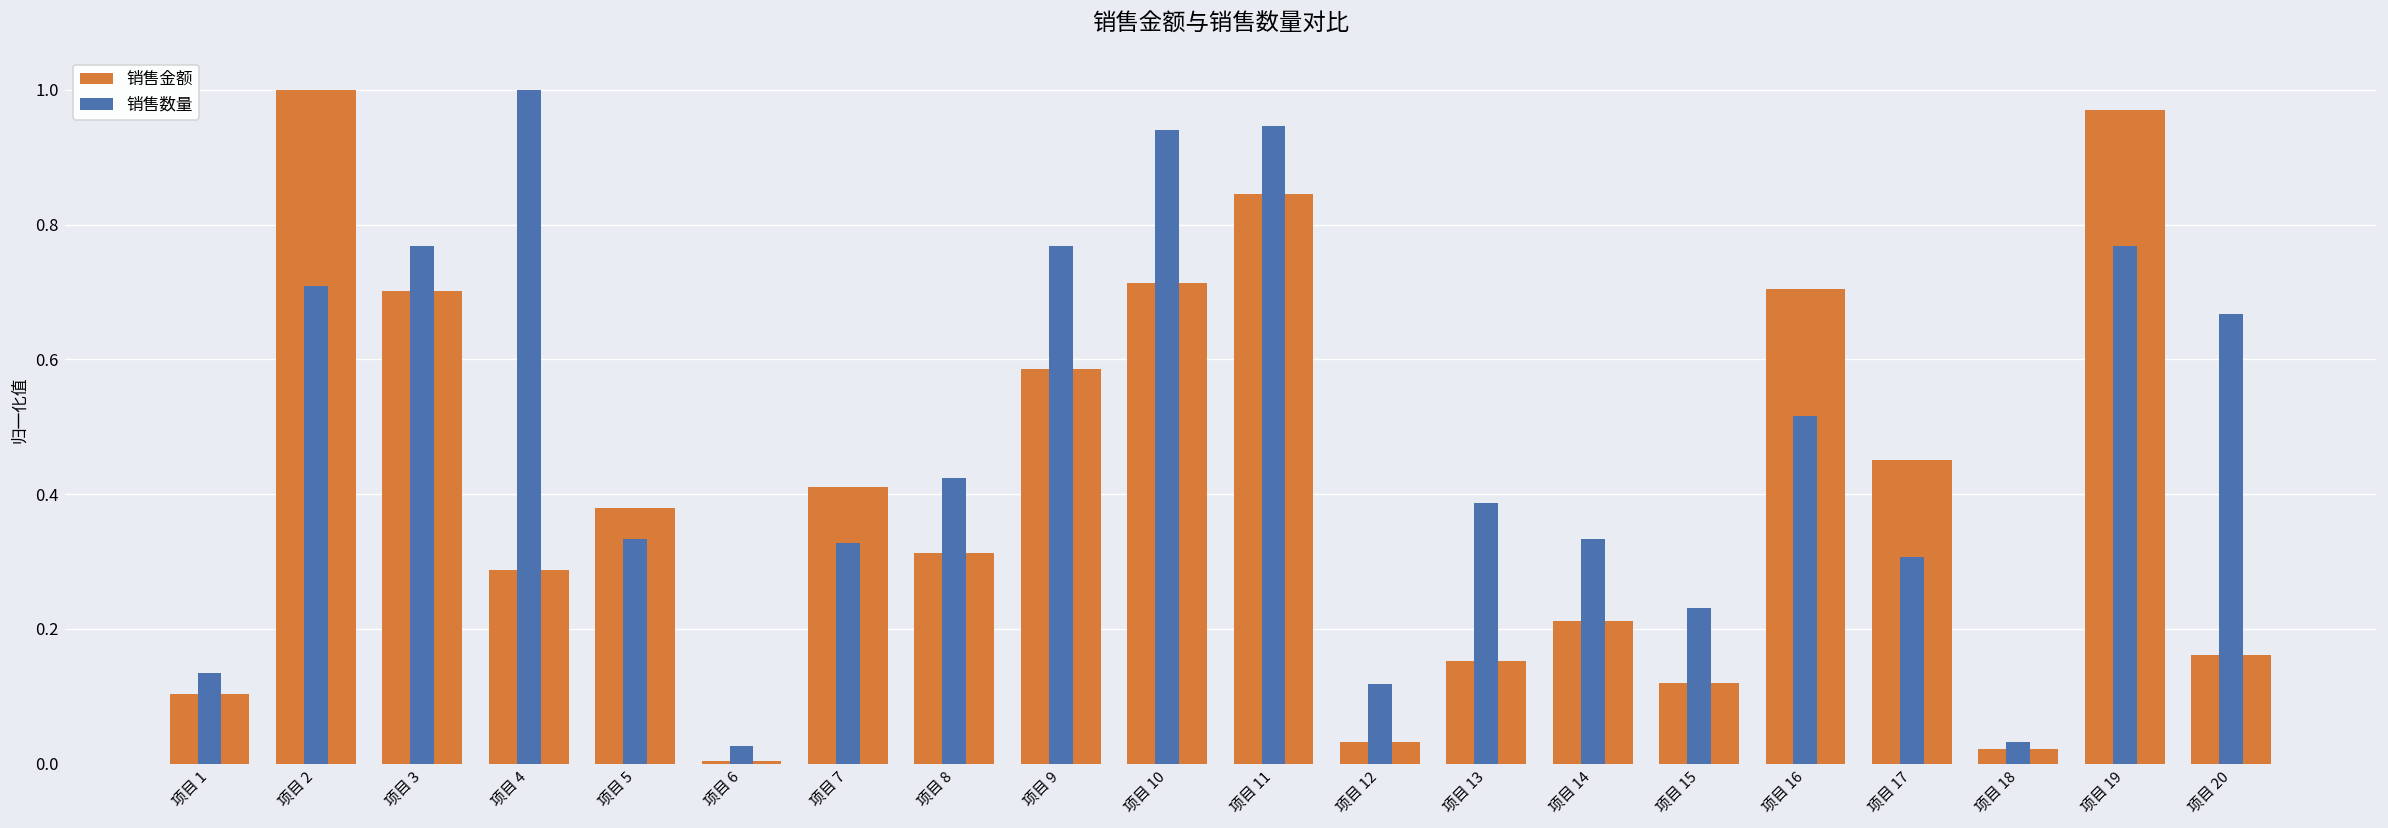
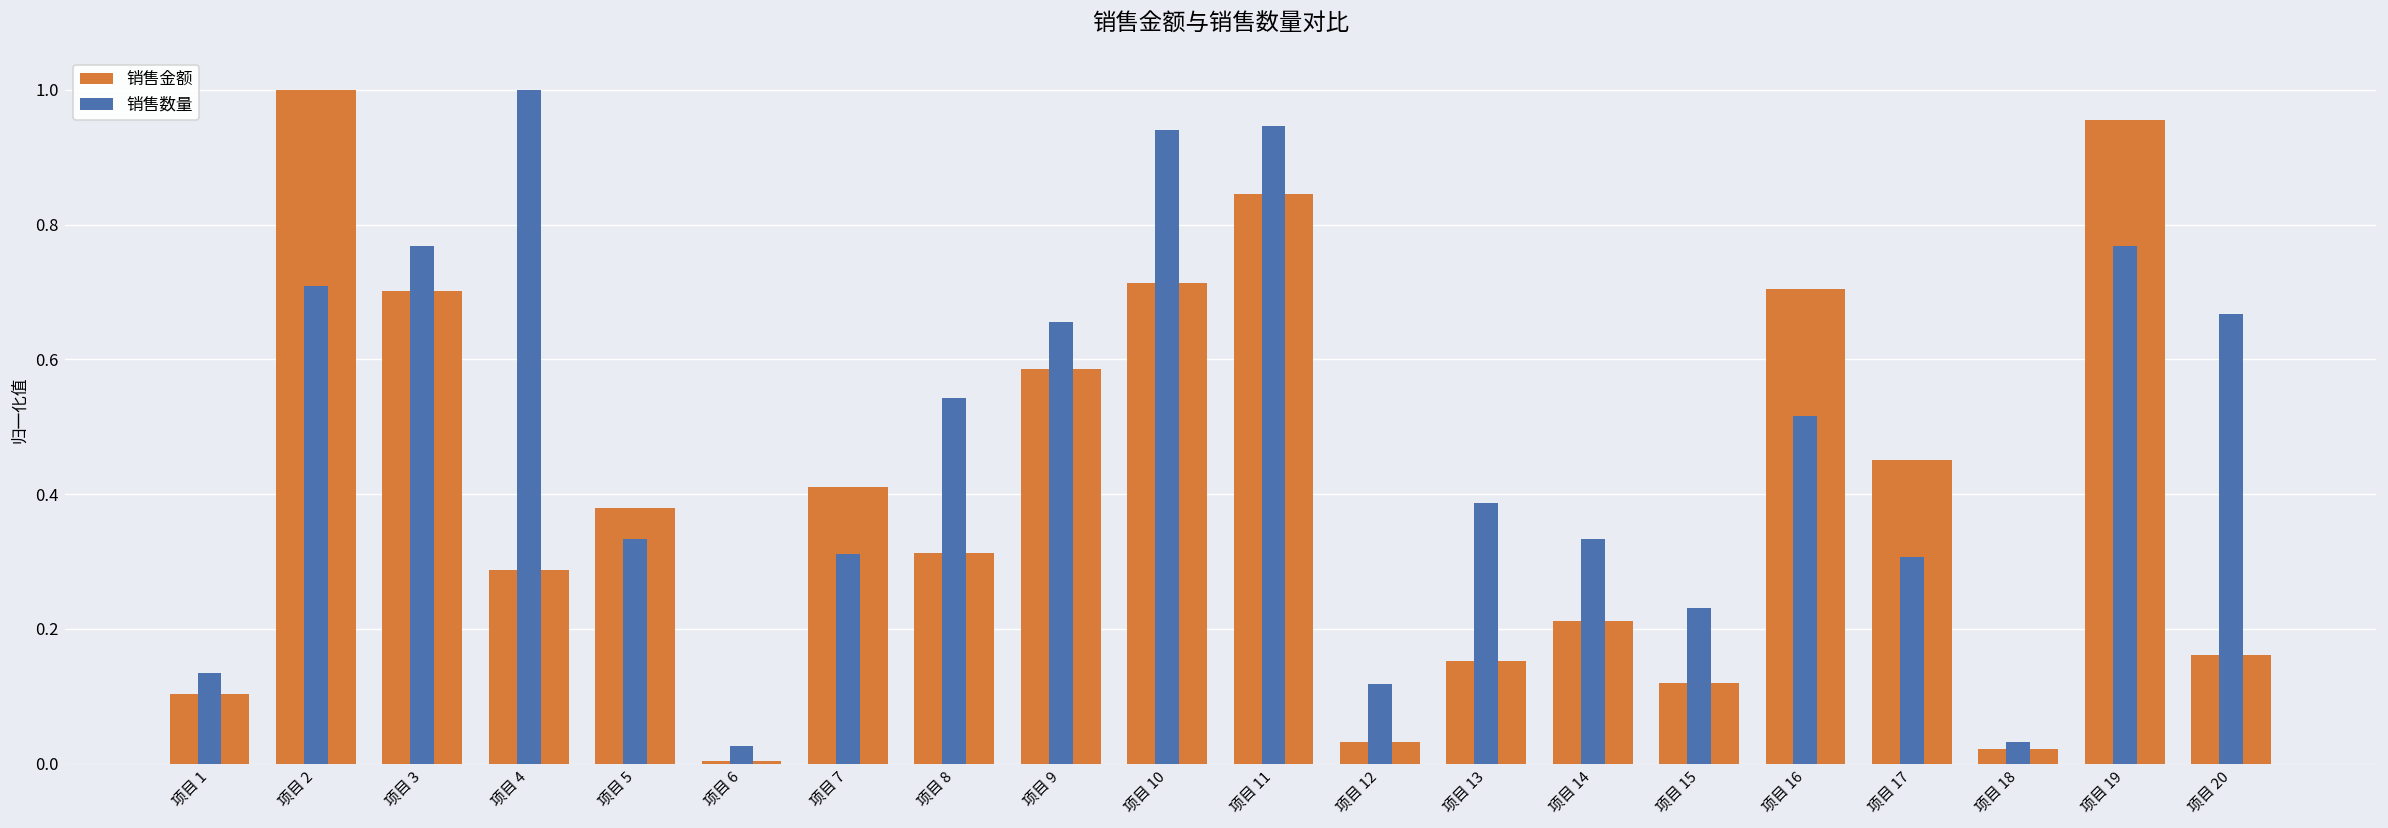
  {
    "销售金额": {
      "项目 2": 1.00,
      "项目 5": 0.38,
      "项目 7": 0.41,
      "项目 16": 0.70,
      "项目 17": 0.45,
-     "项目 19": 0.97
+     "项目 19": 0.96
    },
    "销售数量": {
      "项目 1": 0.13,
      "项目 3": 0.77,
      "项目 4": 1.00,
      "项目 6": 0.03,
-     "项目 7": 0.33,
-     "项目 8": 0.42,
-     "项目 9": 0.77,
+     "项目 7": 0.31,
+     "项目 8": 0.54,
+     "项目 9": 0.66,
      "项目 10": 0.94,
      "项目 11": 0.95,
      "项目 12": 0.12,
      "项目 13": 0.39,
      "项目 14": 0.33,
      "项目 15": 0.23,
      "项目 18": 0.03,
      "项目 20": 0.67
    }
  }
